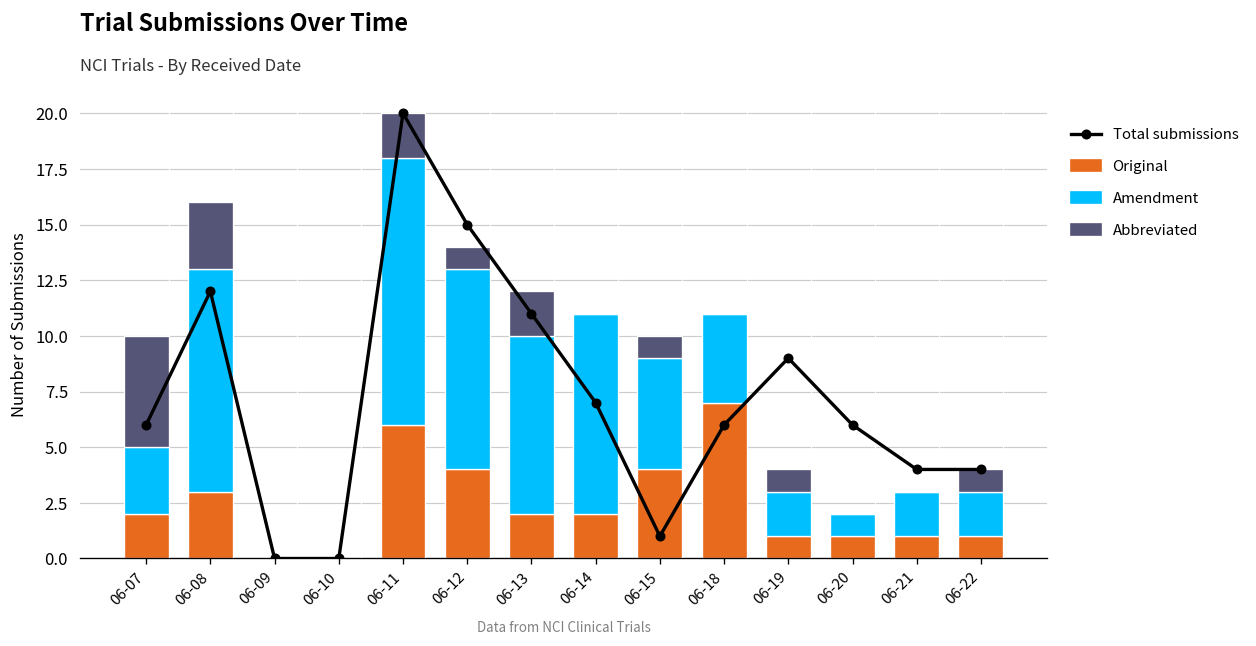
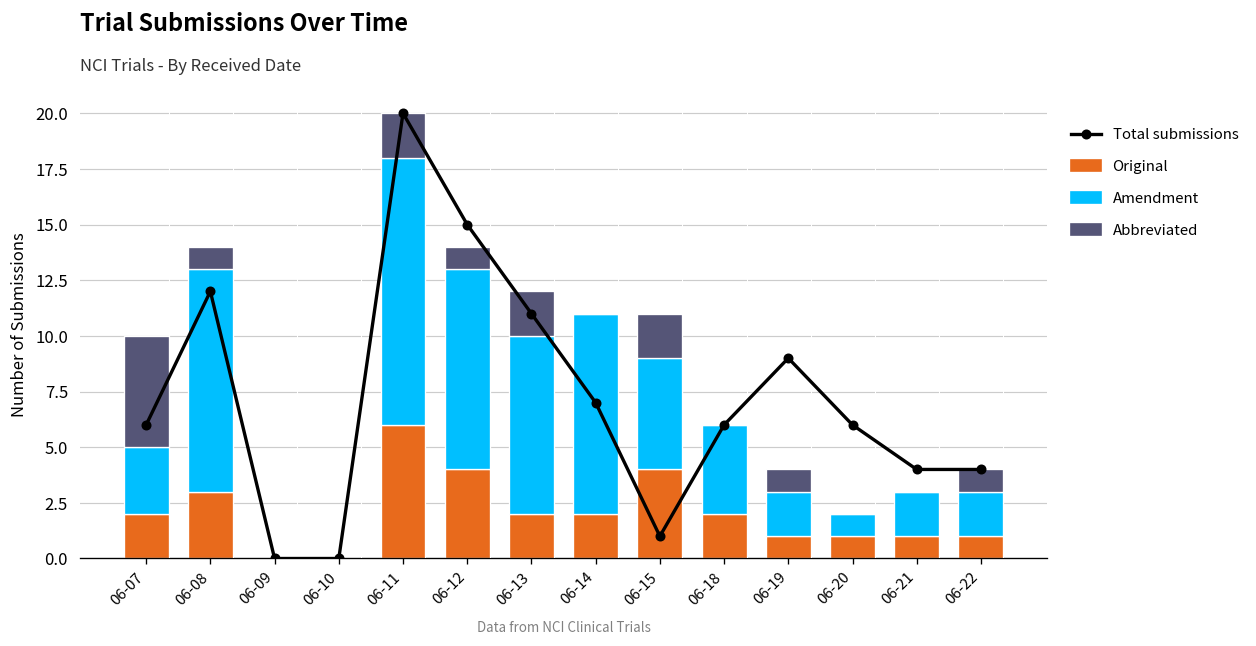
  {
    "Original": {
      "06-07": 2,
      "06-08": 3,
      "06-09": 0,
      "06-10": 0,
      "06-11": 6,
      "06-12": 4,
      "06-13": 2,
      "06-14": 2,
      "06-15": 4,
-     "06-18": 7,
+     "06-18": 2,
      "06-19": 1,
      "06-20": 1,
      "06-21": 1,
      "06-22": 1
    },
    "Amendment": {
      "06-07": 3,
      "06-08": 10,
      "06-09": 0,
      "06-10": 0,
      "06-11": 12,
      "06-12": 9,
      "06-13": 8,
      "06-14": 9,
      "06-15": 5,
      "06-18": 4,
      "06-19": 2,
      "06-20": 1,
      "06-21": 2,
      "06-22": 2
    },
    "Abbreviated": {
      "06-07": 5,
-     "06-08": 3,
+     "06-08": 1,
      "06-09": 0,
      "06-10": 0,
      "06-11": 2,
      "06-12": 1,
      "06-13": 2,
      "06-14": 0,
-     "06-15": 1,
+     "06-15": 2,
      "06-18": 0,
      "06-19": 1,
      "06-20": 0,
      "06-21": 0,
      "06-22": 1
    },
    "Total submissions": {
      "06-07": 6,
      "06-08": 12,
      "06-09": 0,
      "06-10": 0,
      "06-11": 20,
      "06-12": 15,
      "06-13": 11,
      "06-14": 7,
      "06-15": 1,
      "06-18": 6,
      "06-19": 9,
      "06-20": 6,
      "06-21": 4,
      "06-22": 4
    }
  }
